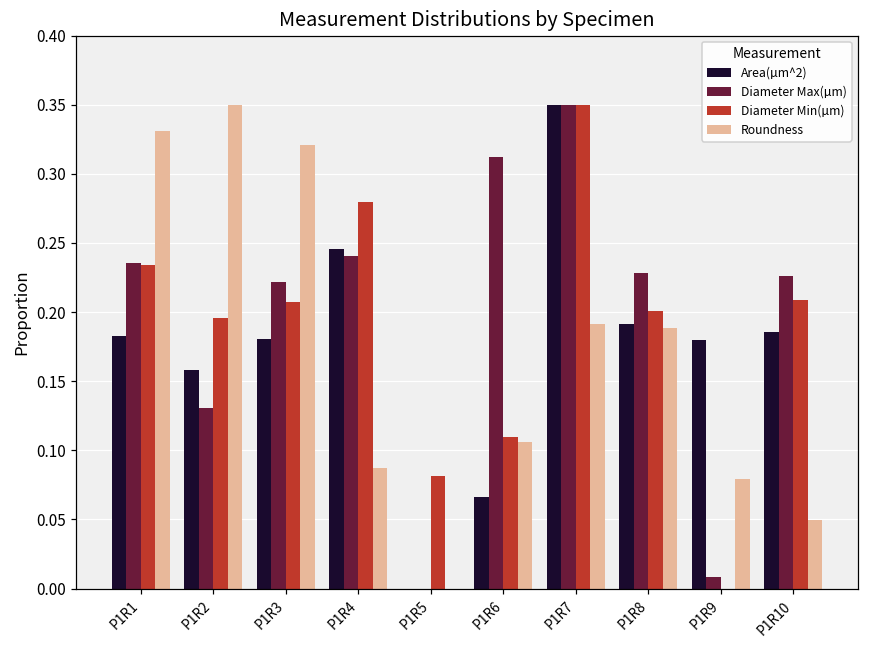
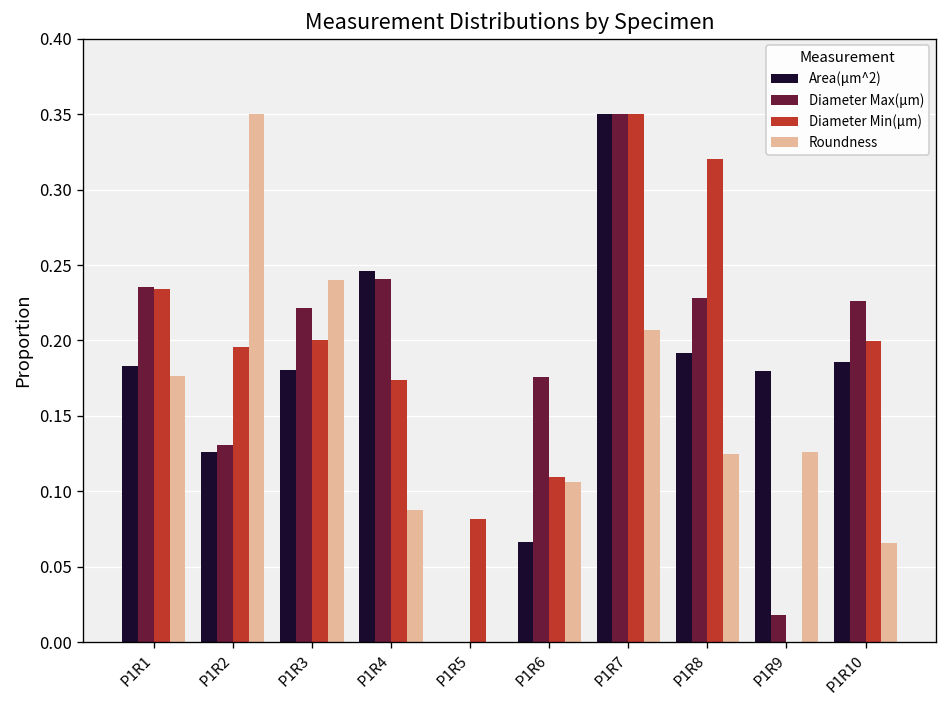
  {
    "Area(µm^2)": {
      "P1R1": 0.183,
-     "P1R2": 0.158,
+     "P1R2": 0.126,
      "P1R3": 0.180,
      "P1R4": 0.246,
      "P1R5": 0.000,
      "P1R6": 0.066,
      "P1R7": 0.350,
      "P1R8": 0.192,
      "P1R9": 0.179,
      "P1R10": 0.186
    },
    "Diameter Max(µm)": {
      "P1R1": 0.235,
      "P1R2": 0.130,
      "P1R3": 0.222,
      "P1R4": 0.241,
      "P1R5": 0.000,
-     "P1R6": 0.312,
+     "P1R6": 0.175,
      "P1R7": 0.350,
      "P1R8": 0.228,
-     "P1R9": 0.009,
+     "P1R9": 0.018,
      "P1R10": 0.226
    },
    "Diameter Min(µm)": {
      "P1R1": 0.234,
      "P1R2": 0.196,
-     "P1R3": 0.207,
-     "P1R4": 0.280,
+     "P1R3": 0.200,
+     "P1R4": 0.174,
      "P1R5": 0.082,
      "P1R6": 0.110,
      "P1R7": 0.350,
-     "P1R8": 0.201,
+     "P1R8": 0.320,
      "P1R9": 0.000,
-     "P1R10": 0.209
+     "P1R10": 0.200
    },
    "Roundness": {
-     "P1R1": 0.331,
+     "P1R1": 0.177,
      "P1R2": 0.350,
-     "P1R3": 0.320,
+     "P1R3": 0.240,
      "P1R4": 0.087,
      "P1R5": 0.000,
      "P1R6": 0.106,
-     "P1R7": 0.191,
-     "P1R8": 0.188,
-     "P1R9": 0.079,
-     "P1R10": 0.049
+     "P1R7": 0.207,
+     "P1R8": 0.124,
+     "P1R9": 0.126,
+     "P1R10": 0.066
    }
  }
